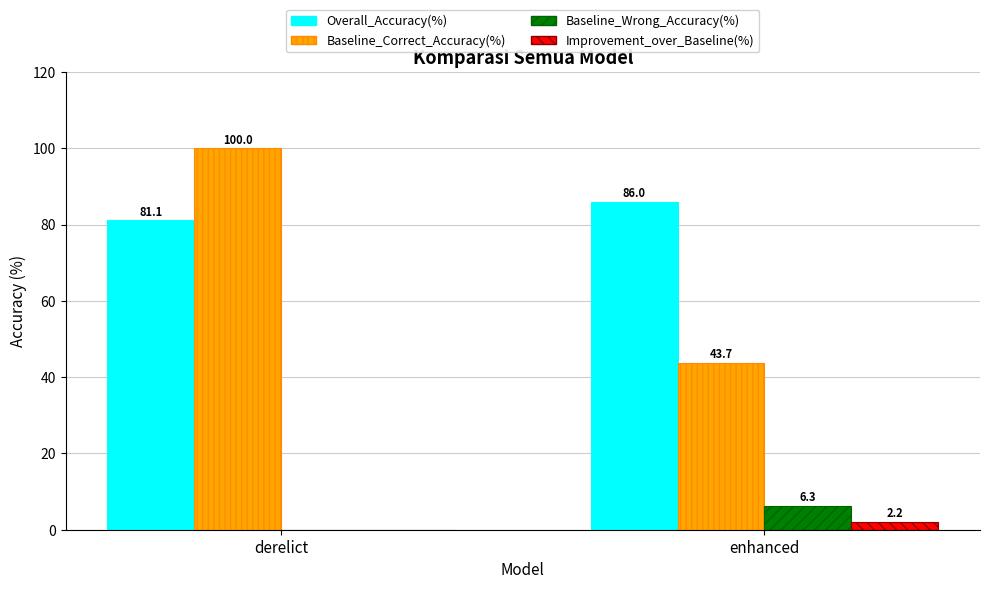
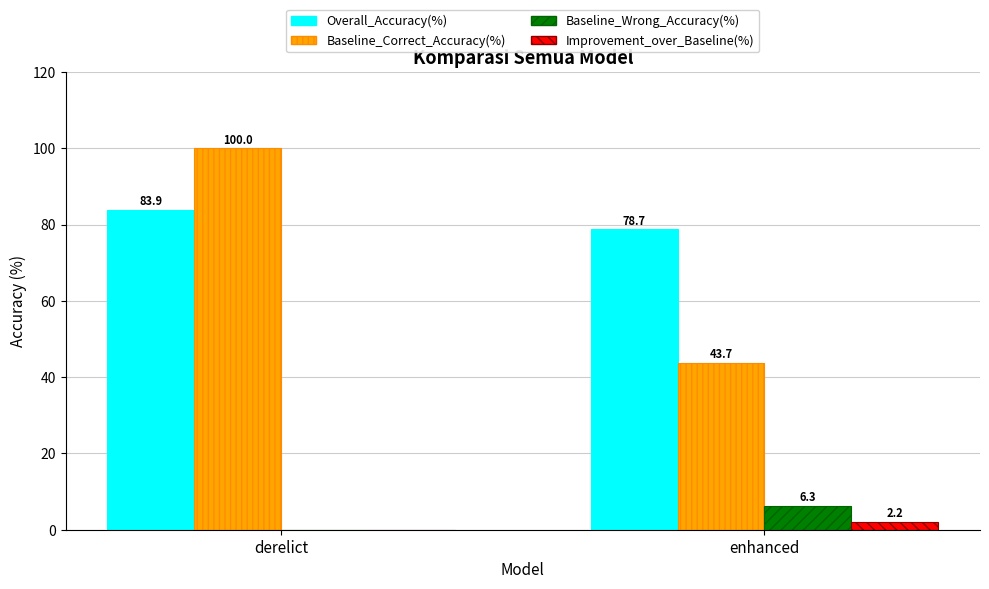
  {
    "Overall_Accuracy(%)": {
-     "derelict": 81.1,
-     "enhanced": 86.0
+     "derelict": 83.9,
+     "enhanced": 78.7
    },
    "Baseline_Correct_Accuracy(%)": {
      "derelict": 100.0,
      "enhanced": 43.7
    },
    "Baseline_Wrong_Accuracy(%)": {
      "enhanced": 6.3
    },
    "Improvement_over_Baseline(%)": {
      "enhanced": 2.2
    }
  }
